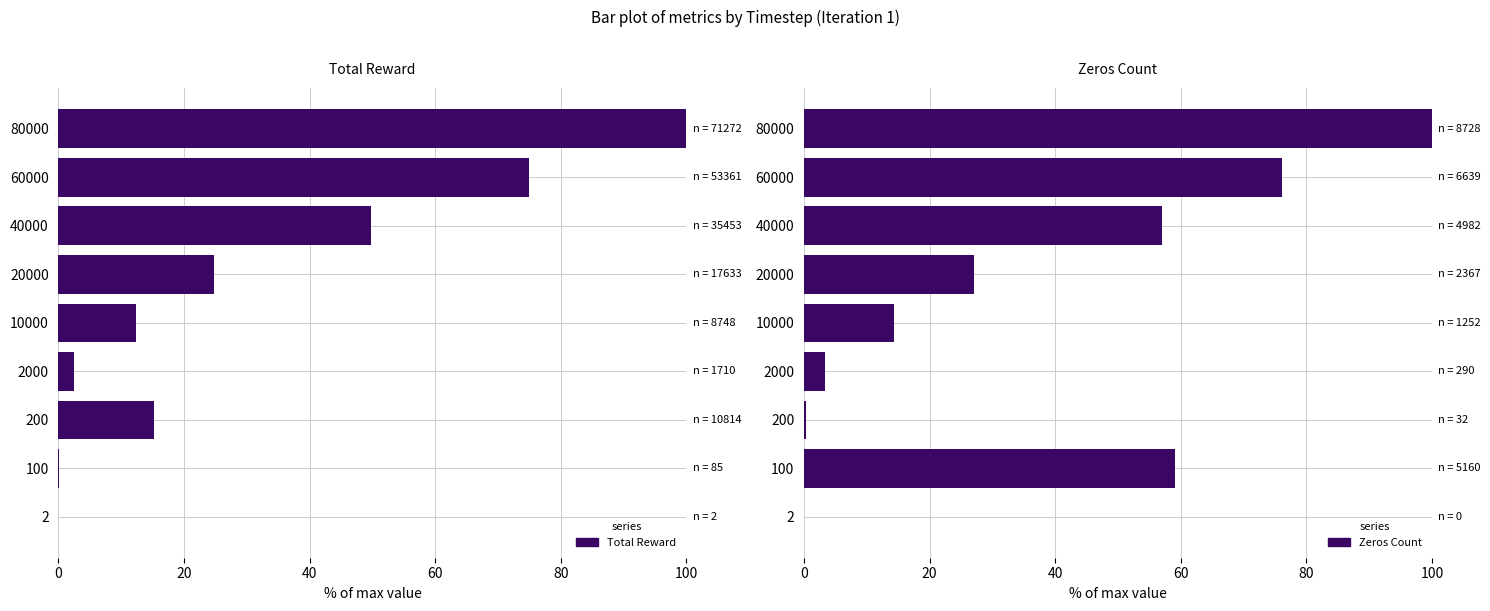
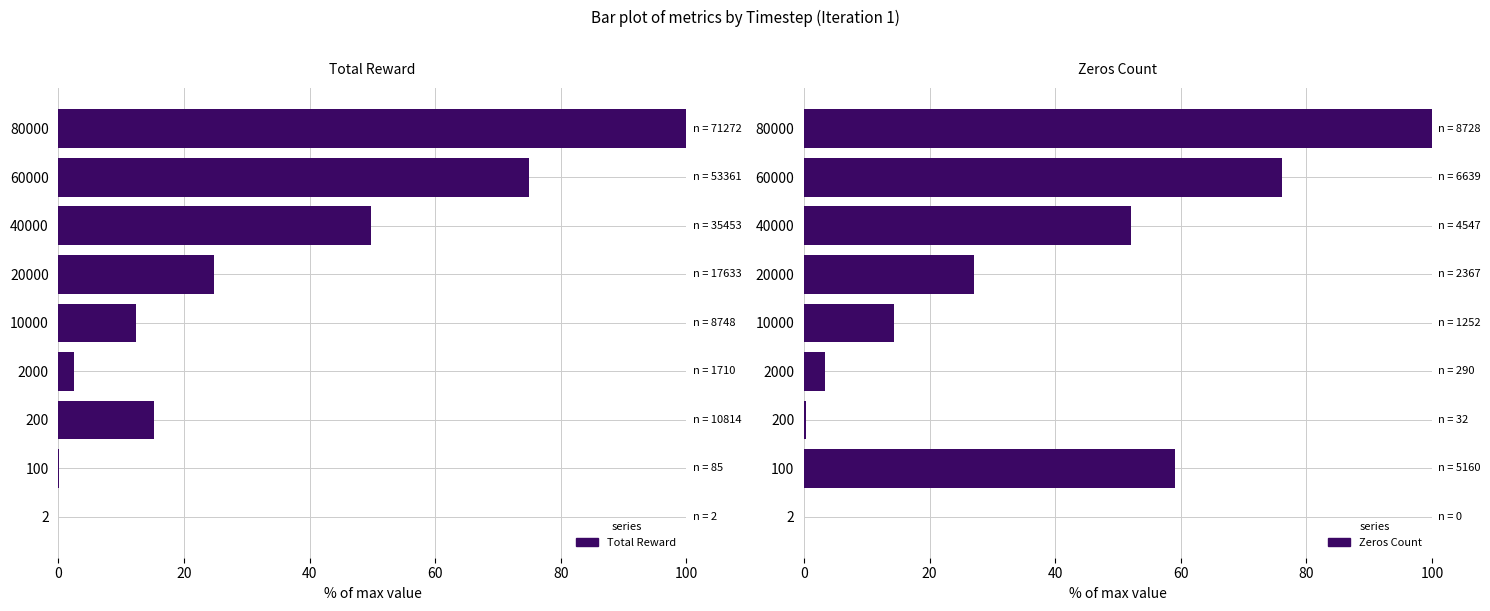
  {
    "Total Reward": {
      "60000": 75,
      "40000": 50,
      "20000": 25,
      "10000": 12,
      "2000": 2,
      "200": 15
    },
    "Zeros Count": {
-     "40000": 4982
+     "40000": 4547
    }
  }
